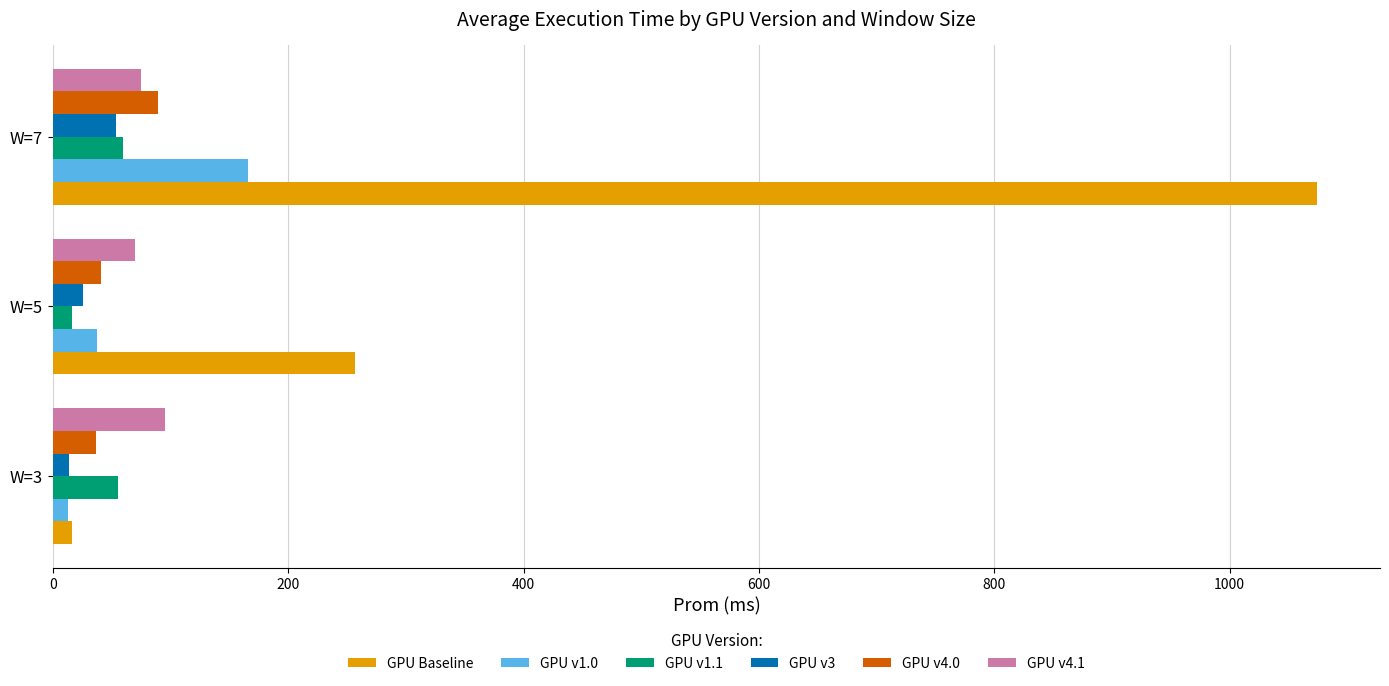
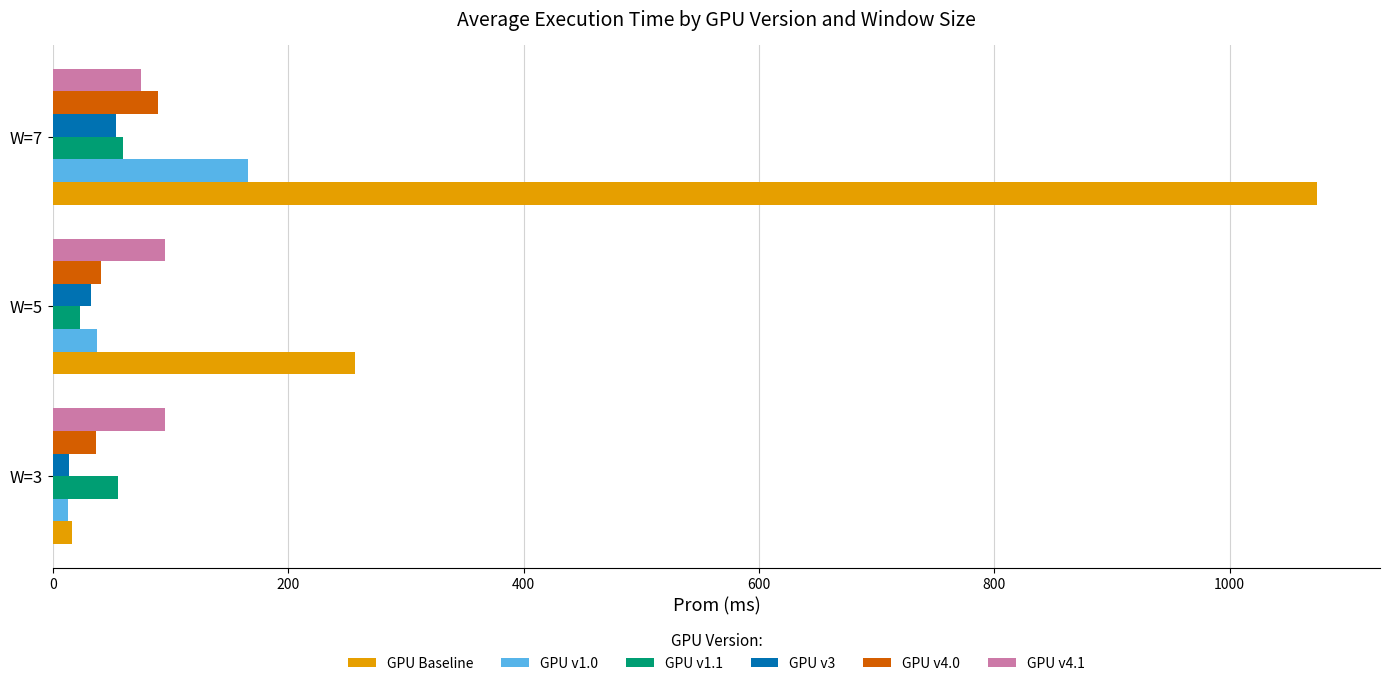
  {
    "GPU Baseline": {
      "W=7": 1074,
      "W=5": 257,
      "W=3": 16
    },
    "GPU v1.0": {
      "W=7": 166,
      "W=5": 38,
      "W=3": 13
    },
    "GPU v1.1": {
      "W=7": 59,
-     "W=5": 16,
+     "W=5": 23,
      "W=3": 55
    },
    "GPU v3": {
      "W=7": 54,
-     "W=5": 26,
+     "W=5": 33,
      "W=3": 14
    },
    "GPU v4.0": {
      "W=7": 90,
      "W=5": 41,
      "W=3": 37
    },
    "GPU v4.1": {
      "W=7": 74,
-     "W=5": 70,
+     "W=5": 95,
      "W=3": 96
    }
  }
